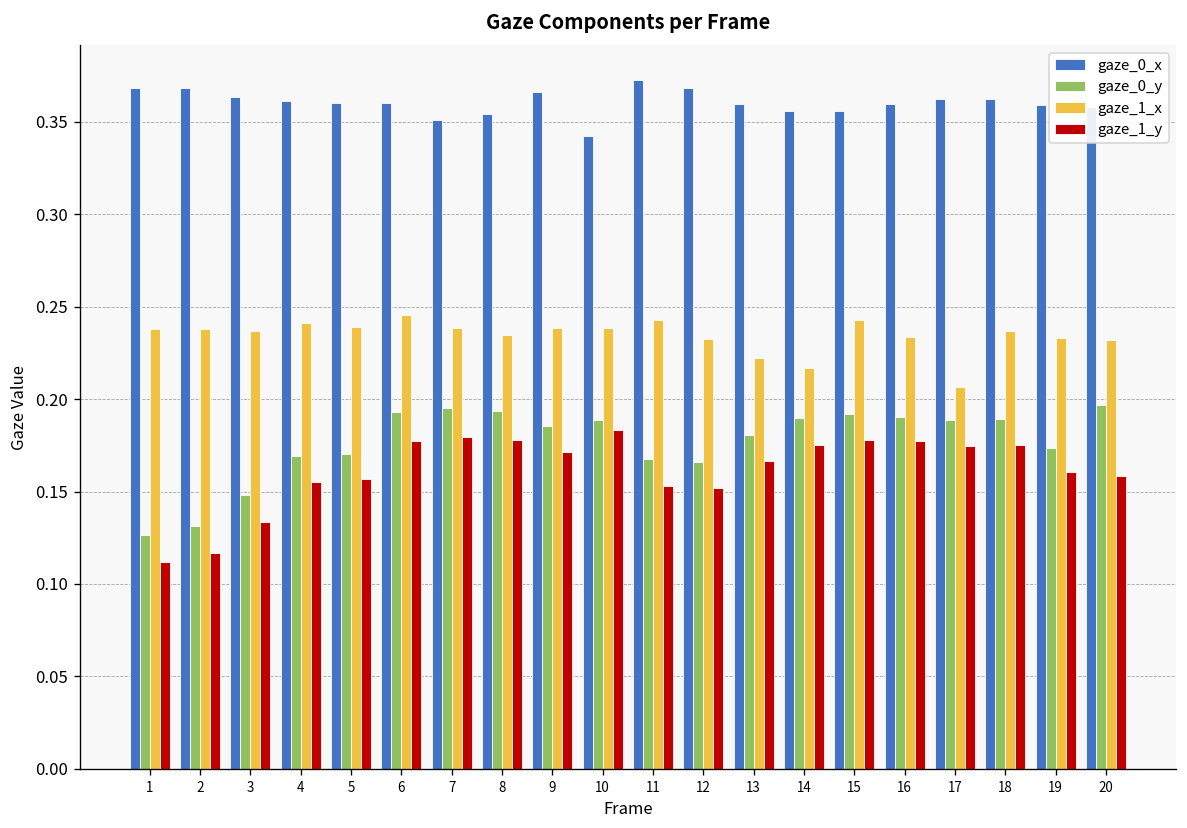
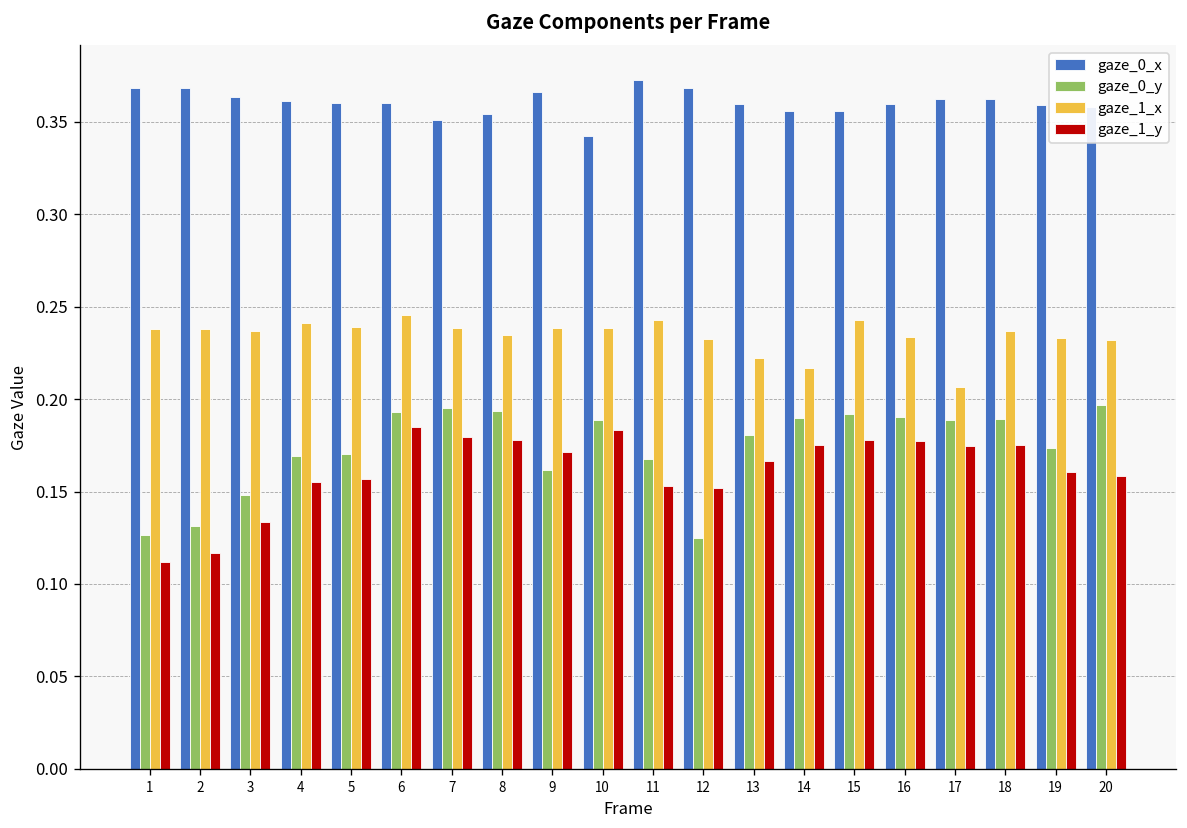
  {
    "gaze_0_x": {
      "1": 0.368,
      "2": 0.368,
      "3": 0.363,
      "4": 0.361,
      "5": 0.360,
      "6": 0.360,
      "7": 0.351,
      "8": 0.354,
      "9": 0.366,
      "10": 0.342,
      "11": 0.373,
      "12": 0.368,
      "13": 0.360,
      "14": 0.356,
      "15": 0.356,
      "16": 0.360,
      "17": 0.362,
      "18": 0.362,
      "19": 0.359
    },
    "gaze_0_y": {
      "1": 0.126,
      "2": 0.131,
      "3": 0.148,
      "4": 0.169,
      "5": 0.170,
      "6": 0.193,
      "7": 0.195,
      "8": 0.193,
-     "9": 0.186,
+     "9": 0.161,
      "10": 0.188,
      "11": 0.168,
-     "12": 0.166,
+     "12": 0.125,
      "13": 0.180,
      "14": 0.190,
      "15": 0.192,
      "16": 0.190,
      "17": 0.189,
      "18": 0.189,
      "19": 0.173,
      "20": 0.197
    },
    "gaze_1_x": {
      "1": 0.238,
      "2": 0.238,
      "3": 0.237,
      "4": 0.241,
      "5": 0.239,
      "6": 0.245,
      "7": 0.238,
      "8": 0.234,
      "9": 0.238,
      "10": 0.239,
      "11": 0.243,
      "12": 0.232,
      "13": 0.222,
      "14": 0.217,
      "15": 0.243,
      "16": 0.233,
      "17": 0.206,
      "18": 0.237,
      "19": 0.233,
      "20": 0.232
    },
    "gaze_1_y": {
      "1": 0.112,
      "2": 0.117,
      "3": 0.133,
      "4": 0.155,
      "5": 0.157,
-     "6": 0.177,
+     "6": 0.185,
      "7": 0.180,
      "8": 0.178,
      "9": 0.172,
      "10": 0.183,
      "11": 0.153,
      "12": 0.152,
      "13": 0.167,
      "14": 0.175,
      "15": 0.178,
      "16": 0.177,
      "17": 0.175,
      "18": 0.175,
      "19": 0.160,
      "20": 0.158
    }
  }
